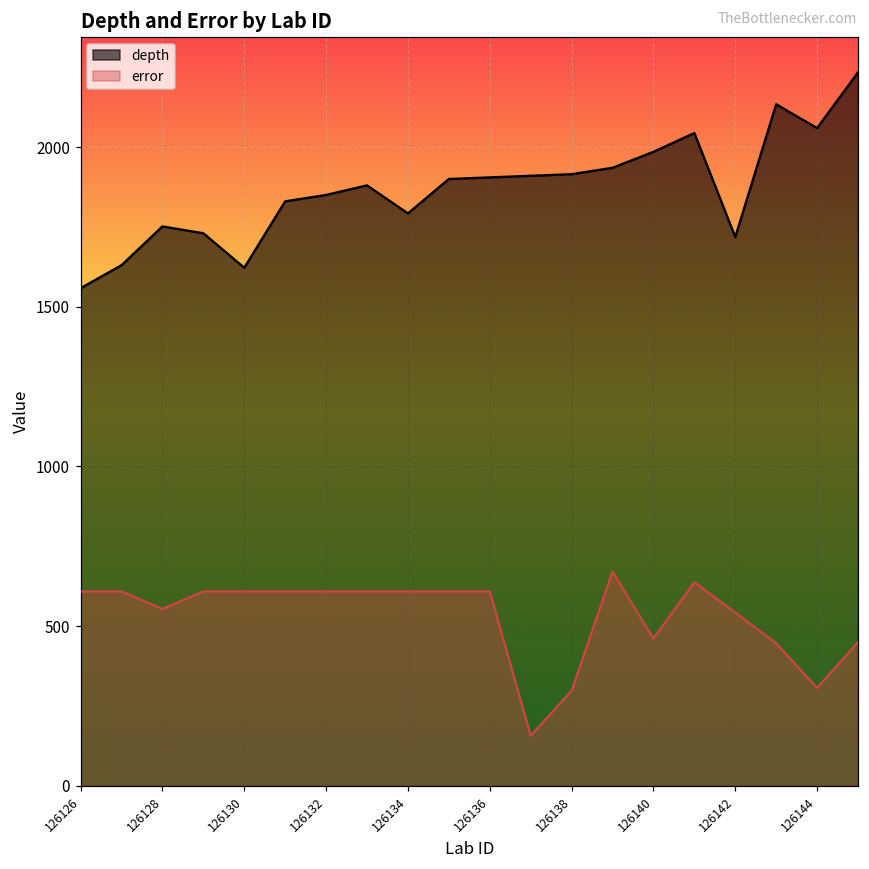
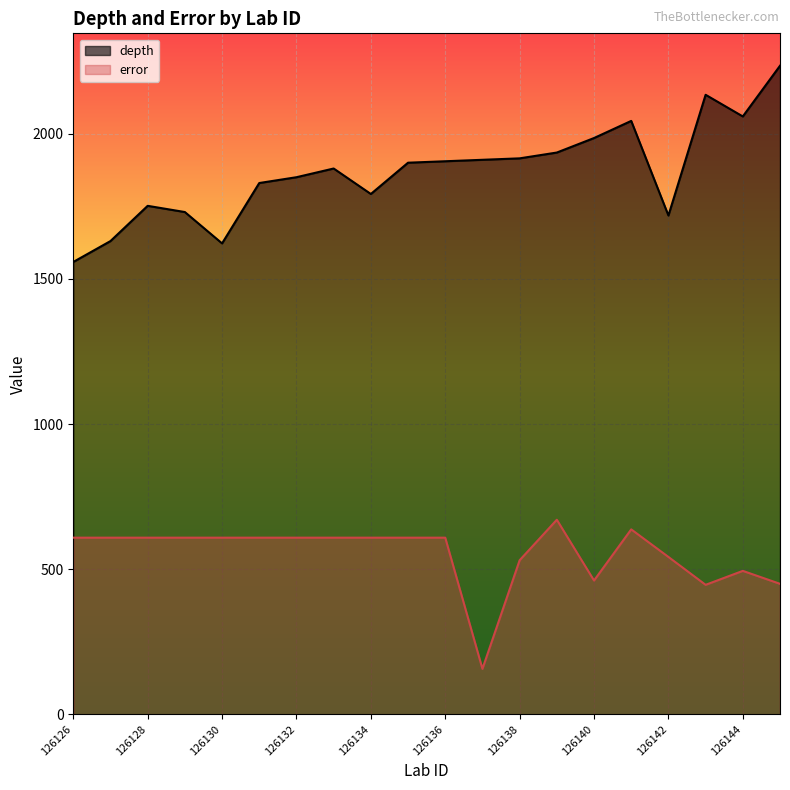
  {
    "depth": {
      "126126": 1560,
      "126128": 1750,
      "126130": 1620,
      "126132": 1850,
      "126134": 1790,
      "126136": 1910,
      "126138": 1920,
      "126140": 1990,
      "126142": 1720,
      "126144": 2060
    },
    "error": {
      "126126": 610,
-     "126128": 550,
+     "126128": 610,
      "126130": 610,
      "126132": 610,
      "126134": 610,
      "126136": 610,
-     "126138": 300,
+     "126138": 530,
      "126140": 460,
      "126142": 540,
-     "126144": 310
+     "126144": 490
    }
  }
